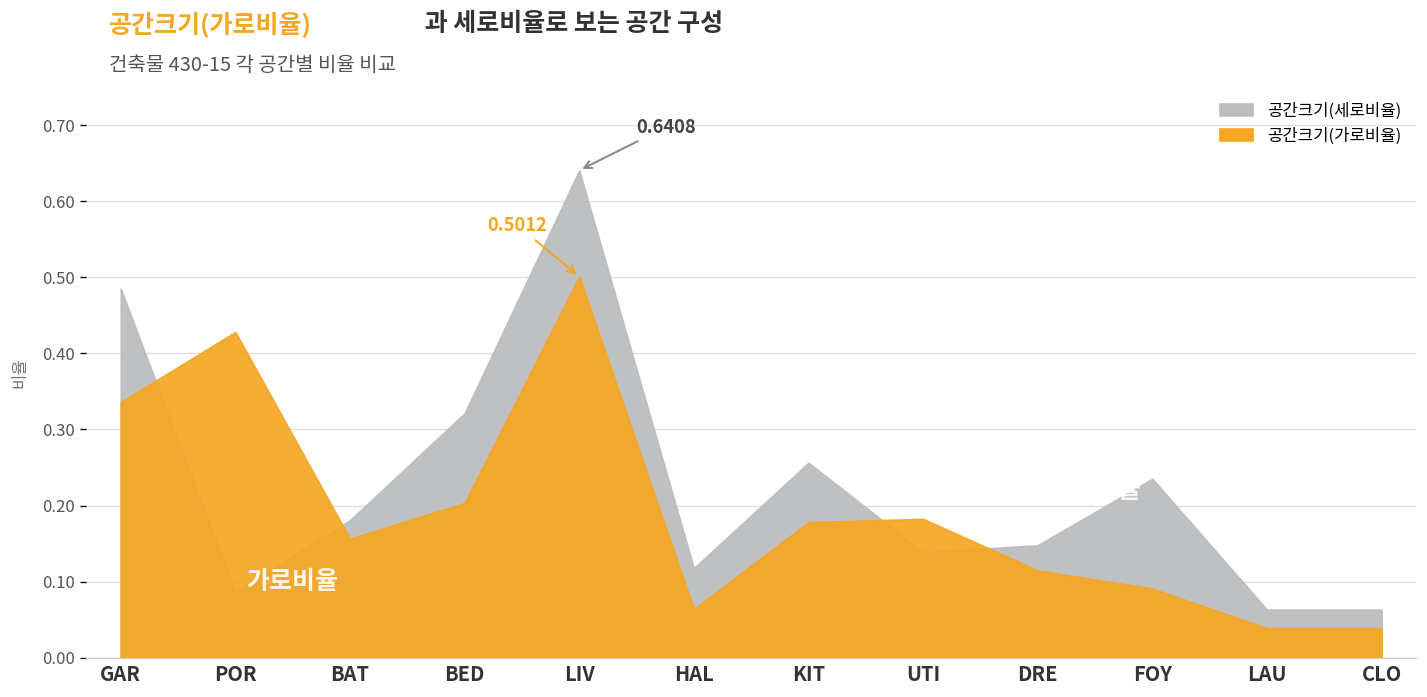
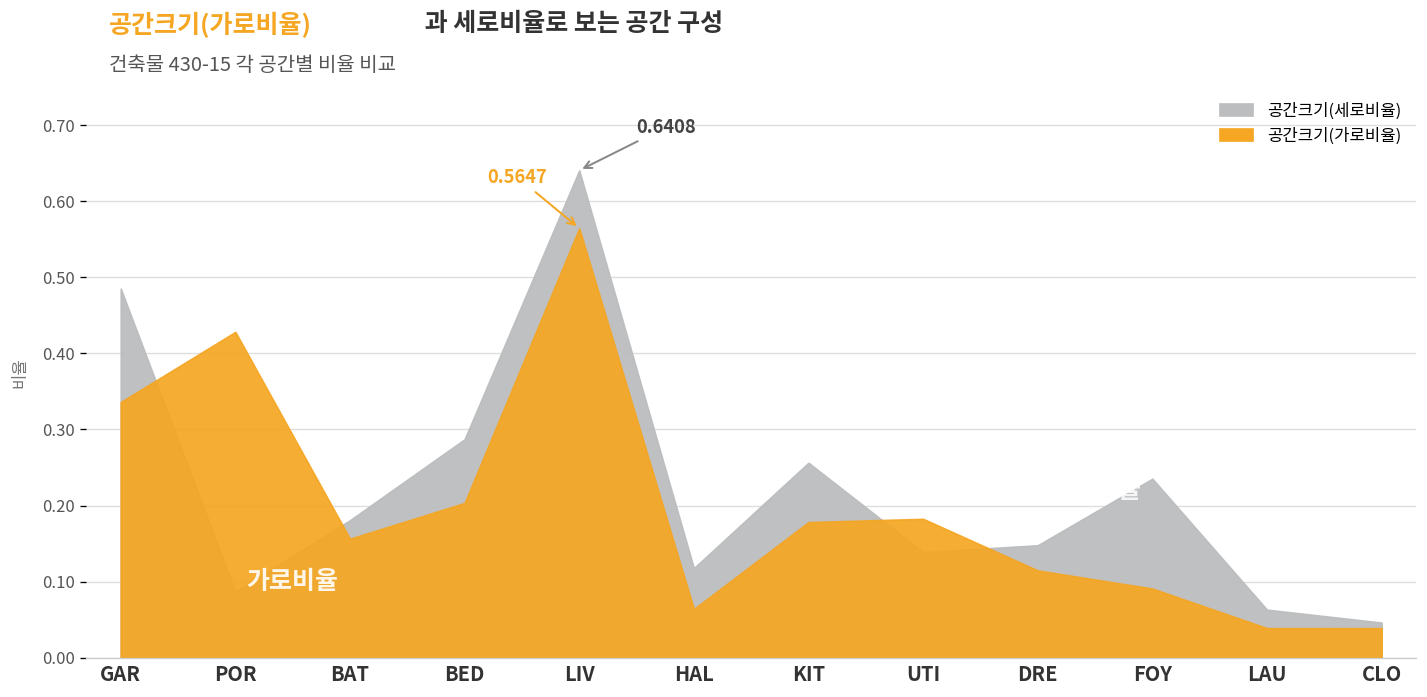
  {
    "공간크기(세로비율)": {
      "GAR": 0.49,
      "POR": 0.09,
      "BAT": 0.18,
-     "BED": 0.32,
+     "BED": 0.29,
      "HAL": 0.12,
      "KIT": 0.26,
      "UTI": 0.14,
      "DRE": 0.15,
      "FOY": 0.24,
      "LAU": 0.06,
-     "CLO": 0.06
+     "CLO": 0.05
    },
    "공간크기(가로비율)": {
-     "LIV": 0.5012
+     "LIV": 0.5647
    }
  }
